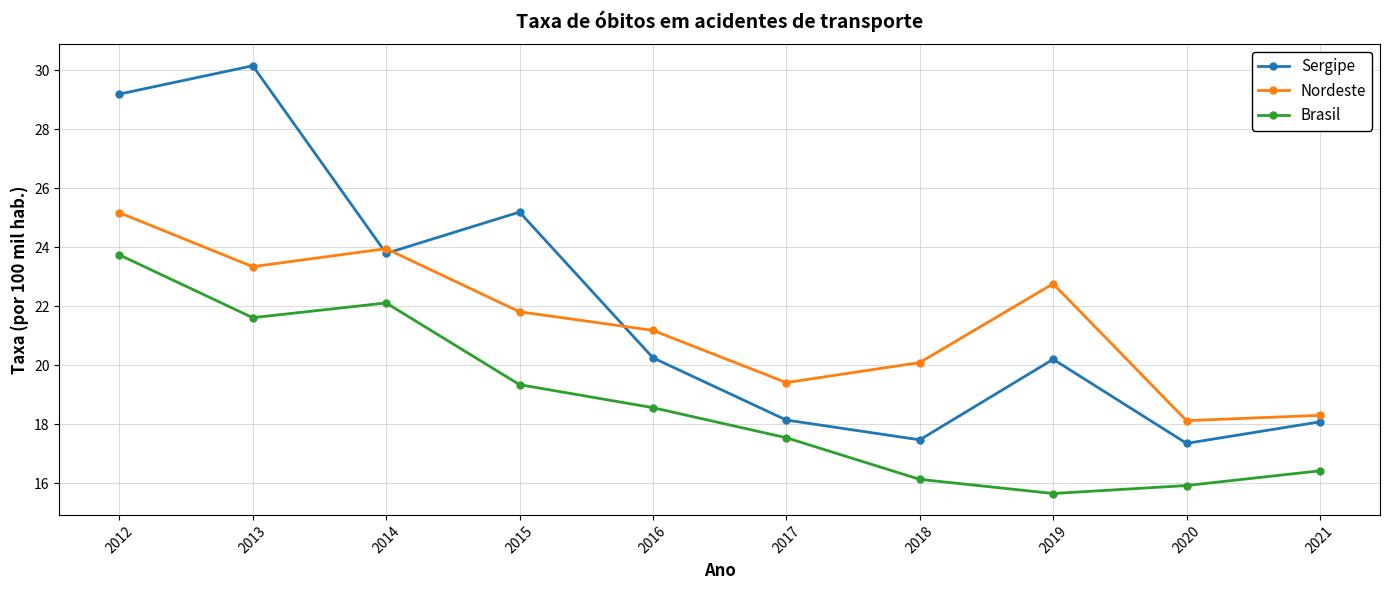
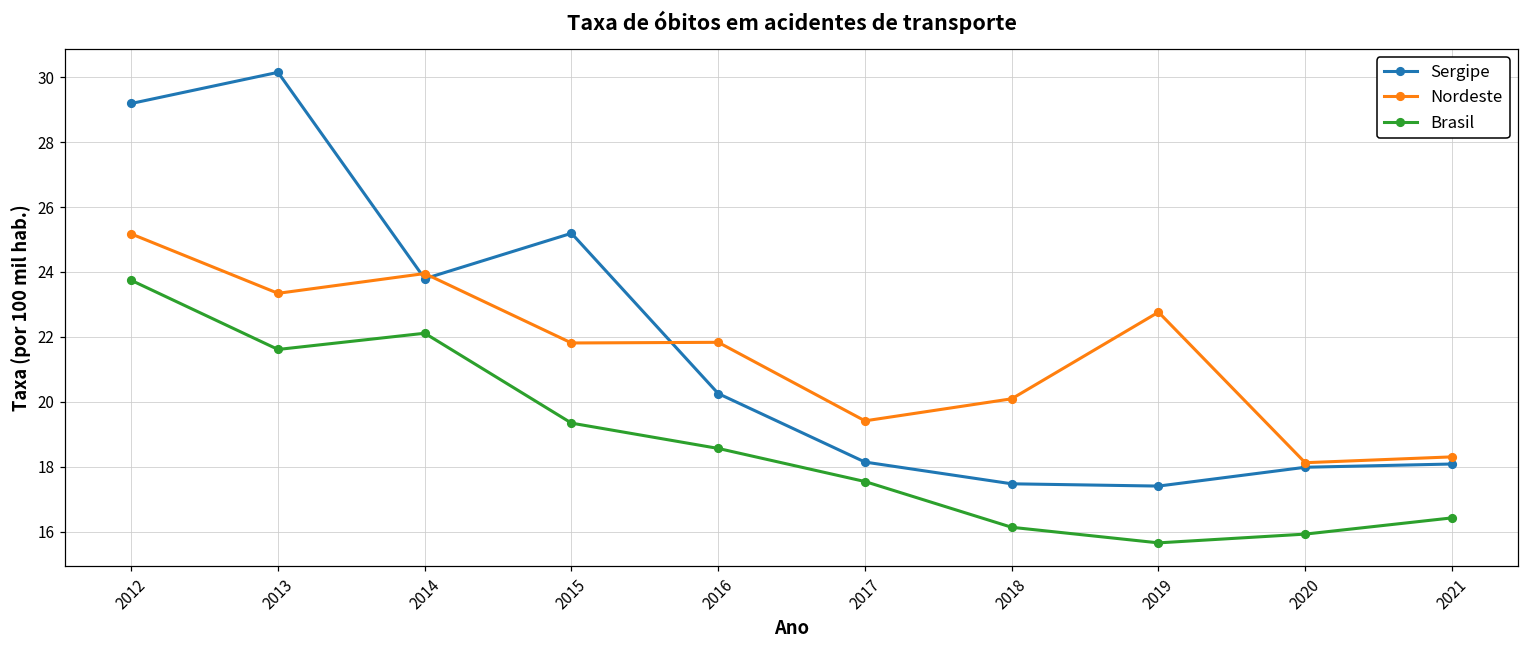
  {
    "Sergipe": {
      "2012": 29.2,
      "2013": 30.2,
      "2014": 23.8,
      "2015": 25.2,
      "2016": 20.3,
      "2017": 18.1,
      "2018": 17.5,
-     "2019": 20.2,
-     "2020": 17.4,
+     "2019": 17.4,
+     "2020": 18.0,
      "2021": 18.1
    },
    "Nordeste": {
      "2012": 25.2,
      "2013": 23.3,
      "2014": 24.0,
      "2015": 21.8,
-     "2016": 21.2,
+     "2016": 21.8,
      "2017": 19.4,
      "2018": 20.1,
      "2019": 22.8,
      "2020": 18.1,
      "2021": 18.3
    },
    "Brasil": {
      "2012": 23.7,
      "2013": 21.6,
      "2014": 22.1,
      "2015": 19.3,
      "2016": 18.6,
      "2017": 17.5,
      "2018": 16.1,
      "2019": 15.7,
      "2020": 15.9,
      "2021": 16.4
    }
  }
